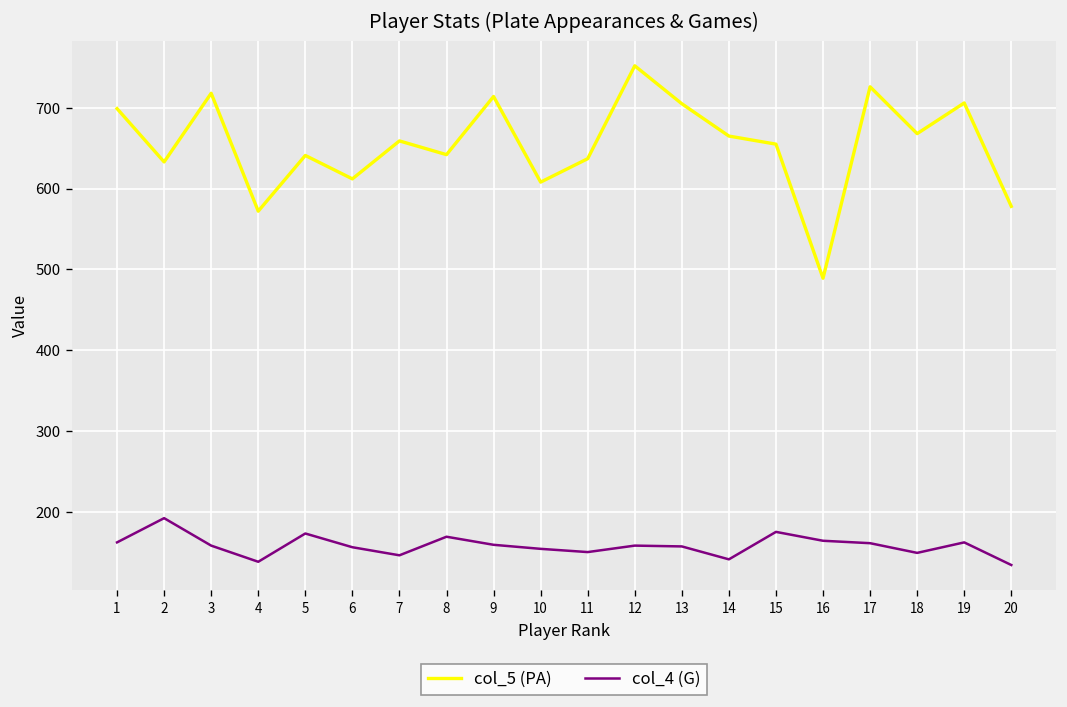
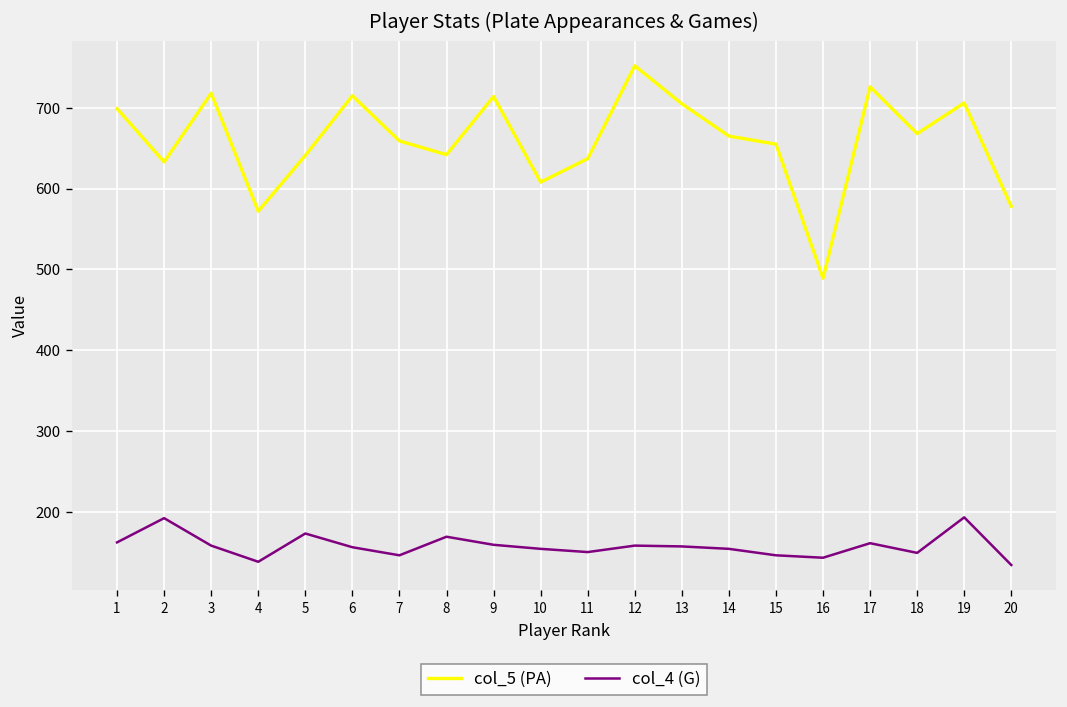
  {
    "col_5 (PA)": {
      "1": 700,
      "2": 630,
      "3": 720,
      "4": 570,
      "5": 640,
-     "6": 610,
+     "6": 720,
      "7": 660,
      "8": 640,
      "9": 710,
      "10": 610,
      "11": 640,
      "12": 750,
      "13": 710,
      "14": 670,
      "15": 660,
      "16": 490,
      "17": 730,
      "18": 670,
      "19": 710,
      "20": 580
    },
    "col_4 (G)": {
      "1": 160,
      "2": 190,
      "3": 160,
      "4": 140,
      "5": 170,
      "6": 160,
      "7": 150,
      "8": 170,
      "9": 160,
      "10": 150,
      "11": 150,
      "12": 160,
      "13": 160,
-     "14": 140,
-     "15": 180,
-     "16": 160,
+     "14": 150,
+     "15": 150,
+     "16": 140,
      "17": 160,
      "18": 150,
-     "19": 160,
+     "19": 190,
      "20": 130
    }
  }
